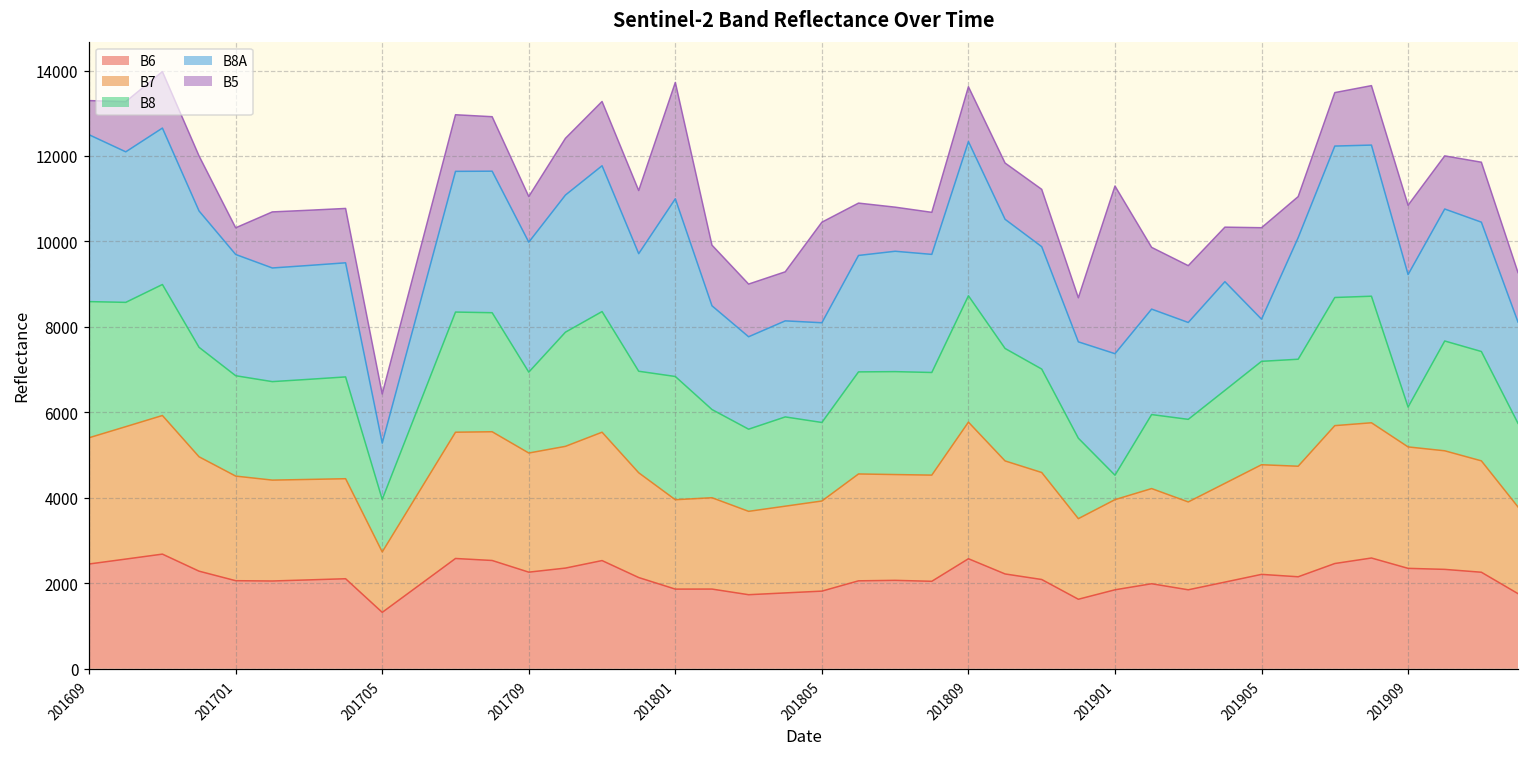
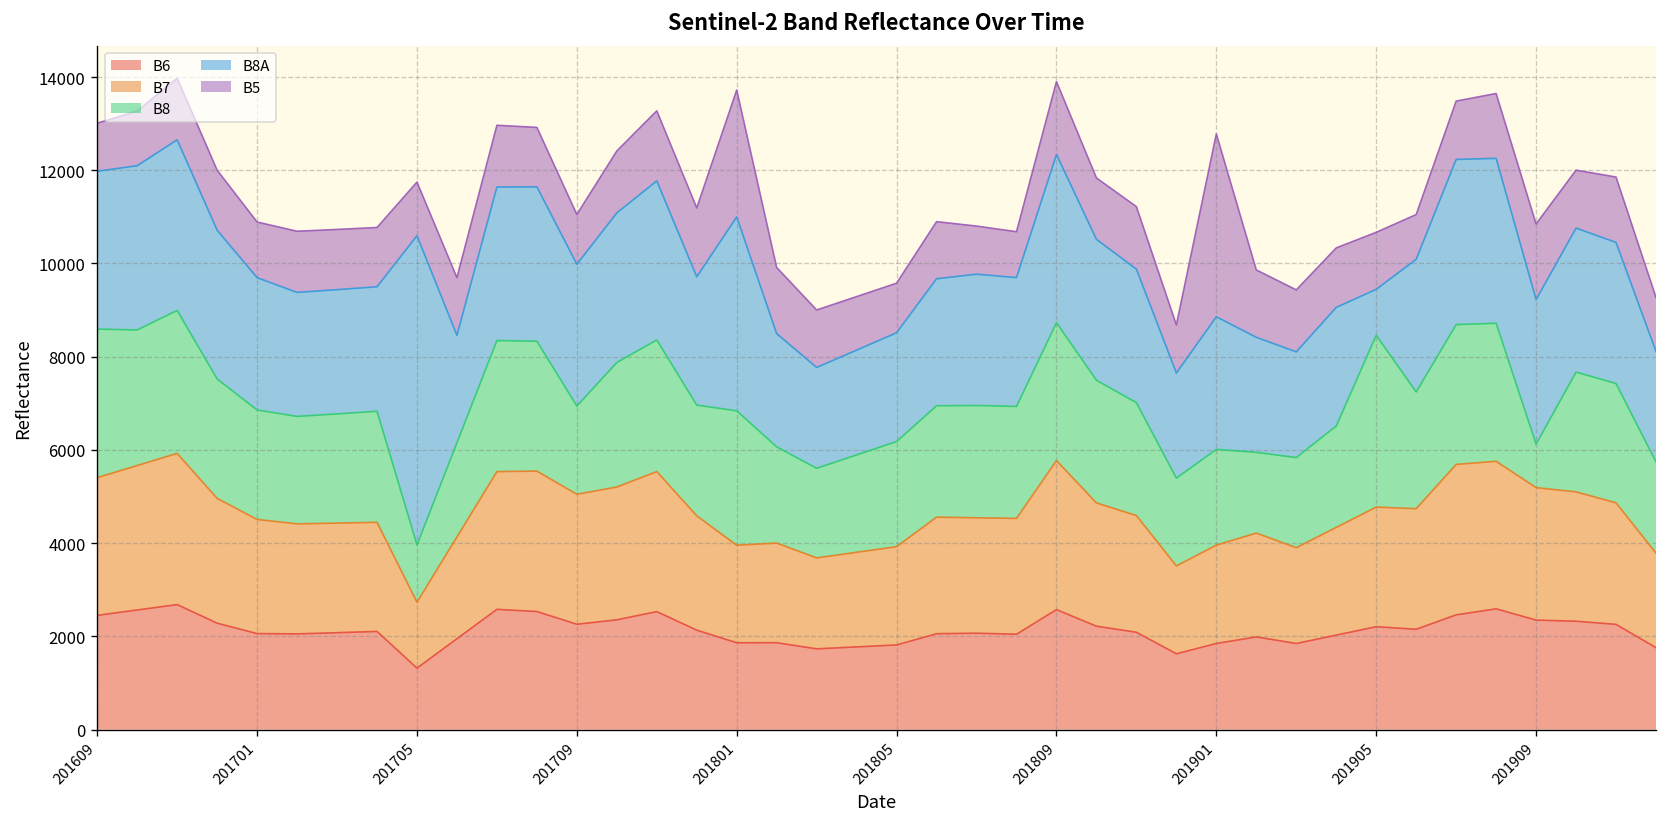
  {
    "B8": {
      "201609": 3200,
      "201701": 2300,
      "201705": 1200,
      "201709": 1900,
      "201801": 2900,
-     "201805": 1800,
+     "201805": 2300,
      "201809": 3000,
-     "201901": 600,
-     "201905": 2400,
+     "201901": 2100,
+     "201905": 3700,
      "201909": 900
    },
    "B8A": {
-     "201609": 3900,
+     "201609": 3400,
      "201701": 2800,
-     "201705": 1300,
+     "201705": 6600,
      "201709": 3000,
      "201801": 4200,
      "201805": 2300,
      "201809": 3600,
      "201901": 2800,
      "201905": 1000,
      "201909": 3100
    },
    "B5": {
-     "201609": 800,
-     "201701": 600,
+     "201609": 1000,
+     "201701": 1200,
      "201705": 1200,
      "201709": 1100,
      "201801": 2700,
-     "201805": 2400,
-     "201809": 1300,
+     "201805": 1100,
+     "201809": 1600,
      "201901": 3900,
-     "201905": 2100,
+     "201905": 1200,
      "201909": 1600
    }
  }
